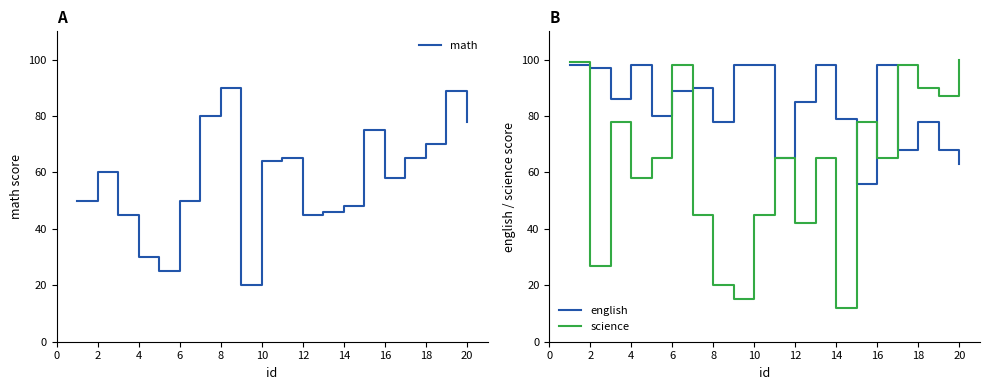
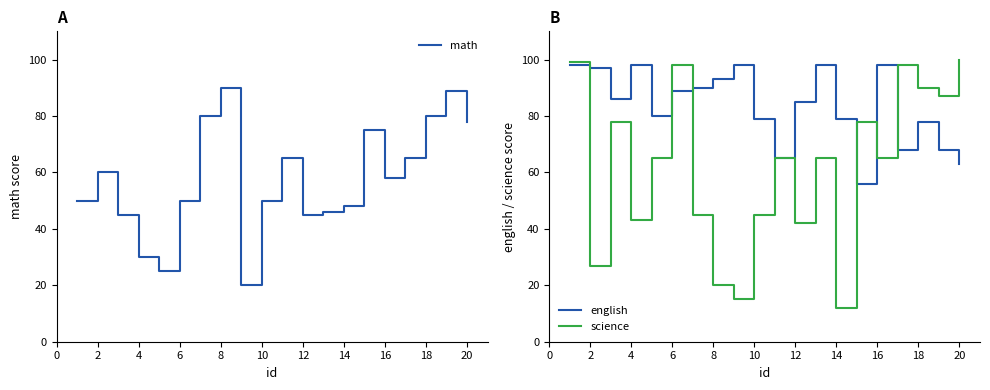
  {
    "A": {
      "2": 60,
      "4": 30,
      "6": 50,
      "8": 90,
-     "10": 64,
+     "10": 50,
      "12": 45,
      "14": 48,
      "16": 58,
-     "18": 70,
+     "18": 80,
      "20": 78
    },
    "B": {
      "english": {
        "2": 97,
        "4": 98,
        "6": 89,
-       "8": 78,
-       "10": 98,
+       "8": 93,
+       "10": 79,
        "12": 85,
        "14": 79,
        "16": 98,
        "18": 78,
        "20": 63
      },
      "science": {
        "2": 27,
-       "4": 58,
+       "4": 43,
        "6": 98,
        "8": 20,
        "10": 45,
        "12": 42,
        "14": 12,
        "16": 65,
        "18": 90,
        "20": 100
      }
    }
  }
